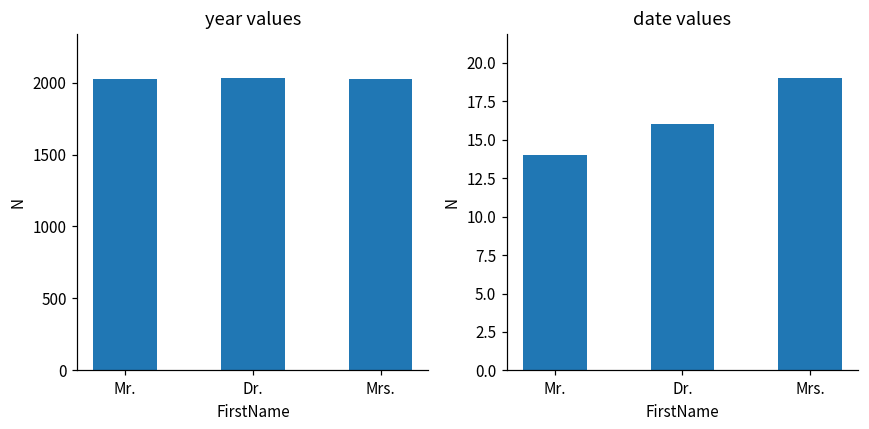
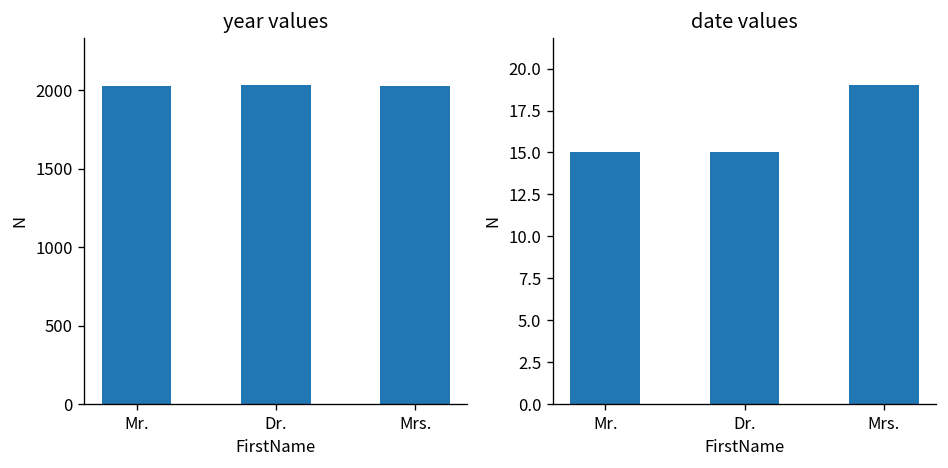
  {
    "year values": {
      "Mr.": 2030,
      "Dr.": 2030,
      "Mrs.": 2030
    },
    "date values": {
-     "Mr.": 14,
-     "Dr.": 16,
+     "Mr.": 15,
+     "Dr.": 15,
      "Mrs.": 19
    }
  }
